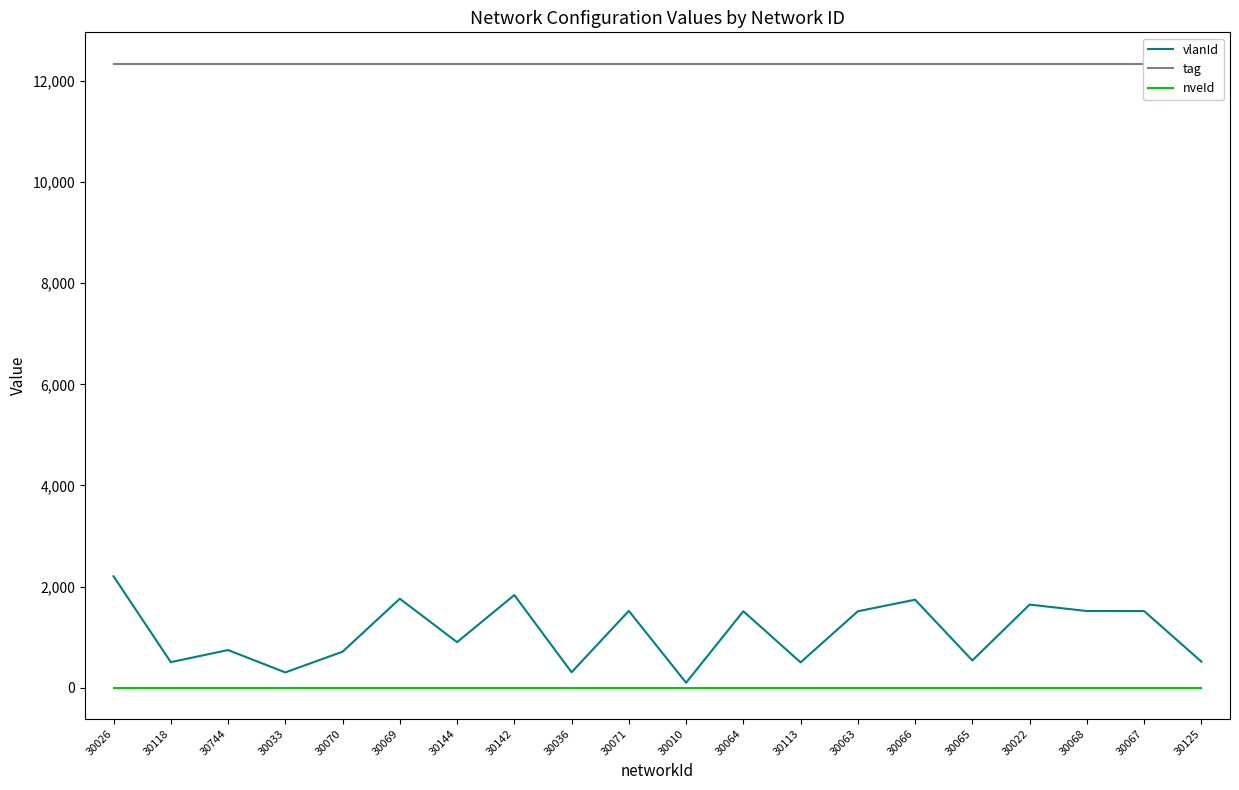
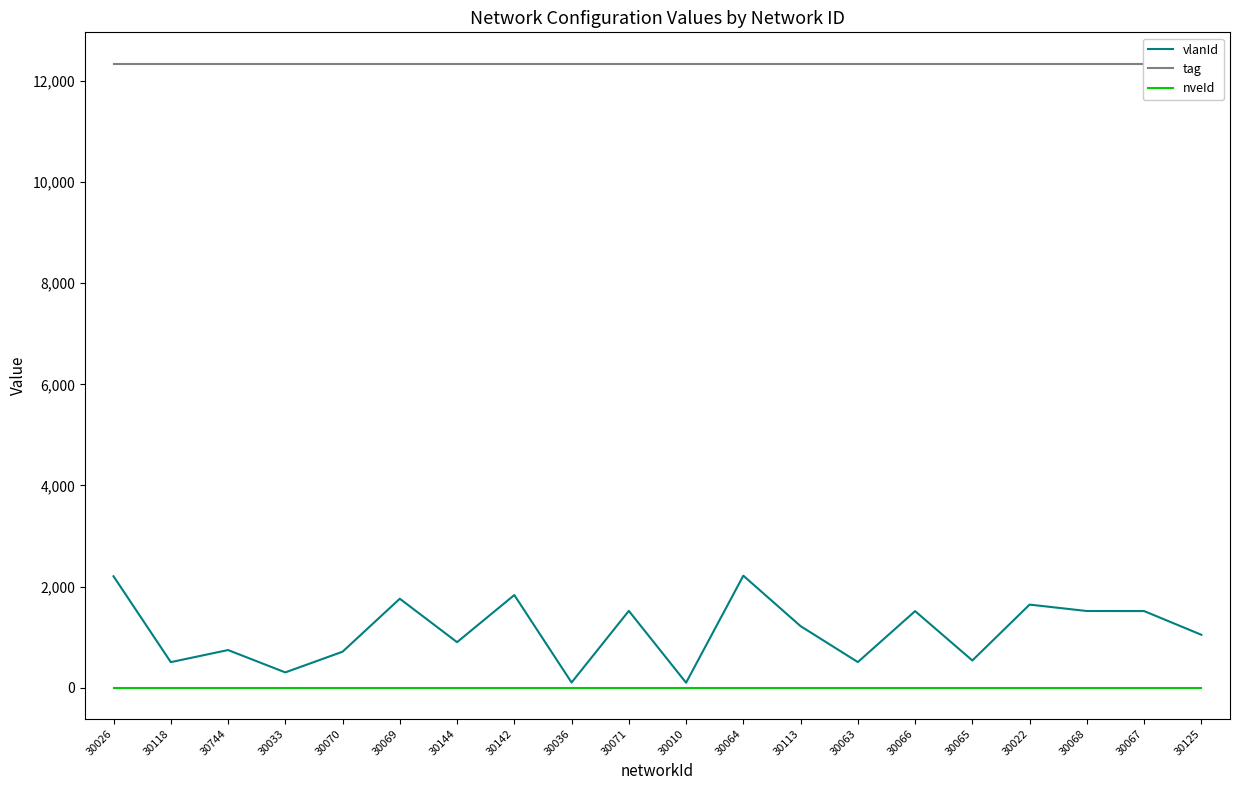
  {
    "vlanId": {
      "30026": "2,200",
      "30118": "500",
      "30744": "700",
      "30033": "300",
      "30070": "700",
      "30069": "1,800",
      "30144": "900",
      "30142": "1,800",
-     "30036": "300",
+     "30036": "100",
      "30071": "1,500",
      "30010": "100",
-     "30064": "1,500",
-     "30113": "500",
-     "30063": "1,500",
-     "30066": "1,700",
+     "30064": "2,200",
+     "30113": "1,200",
+     "30063": "500",
+     "30066": "1,500",
      "30065": "500",
      "30022": "1,600",
      "30068": "1,500",
      "30067": "1,500",
-     "30125": "500"
+     "30125": "1,000"
    },
    "tag": {
      "30026": "12,300",
      "30118": "12,300",
      "30744": "12,300",
      "30033": "12,300",
      "30070": "12,300",
      "30069": "12,300",
      "30144": "12,300",
      "30142": "12,300",
      "30036": "12,300",
      "30071": "12,300",
      "30010": "12,300",
      "30064": "12,300",
      "30113": "12,300",
      "30063": "12,300",
      "30066": "12,300",
      "30065": "12,300",
      "30022": "12,300",
      "30068": "12,300"
    },
    "nveId": {
      "30026": "0",
      "30118": "0",
      "30744": "0",
      "30033": "0",
      "30070": "0",
      "30069": "0",
      "30144": "0",
      "30142": "0",
      "30036": "0",
      "30071": "0",
      "30010": "0",
      "30064": "0",
      "30113": "0",
      "30063": "0",
      "30066": "0",
      "30065": "0",
      "30022": "0",
      "30068": "0",
      "30067": "0",
      "30125": "0"
    }
  }
